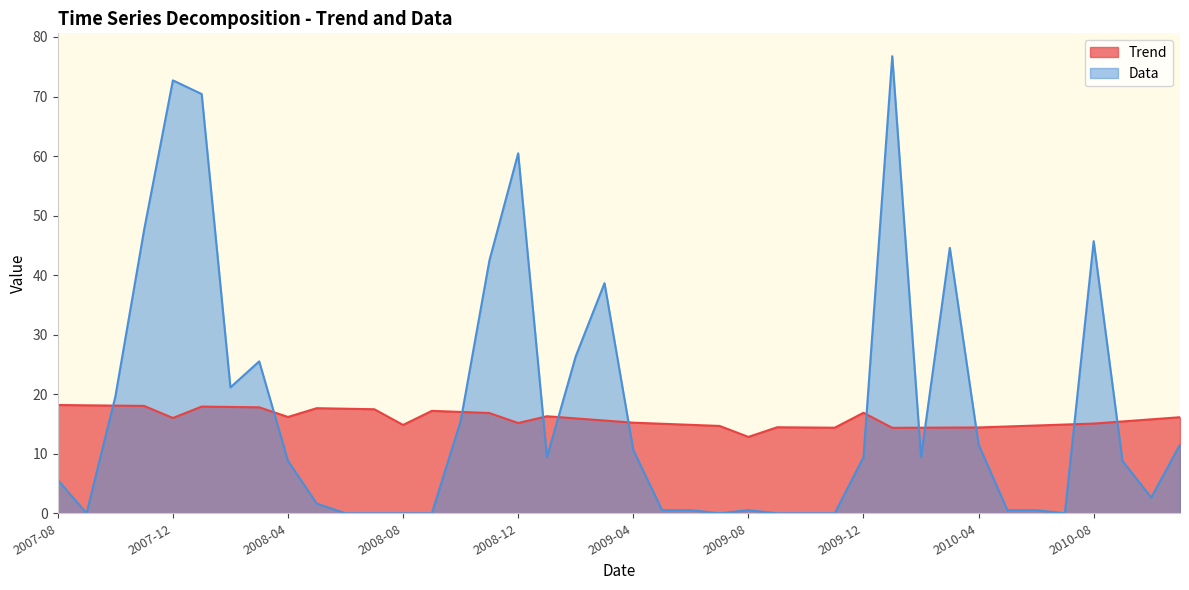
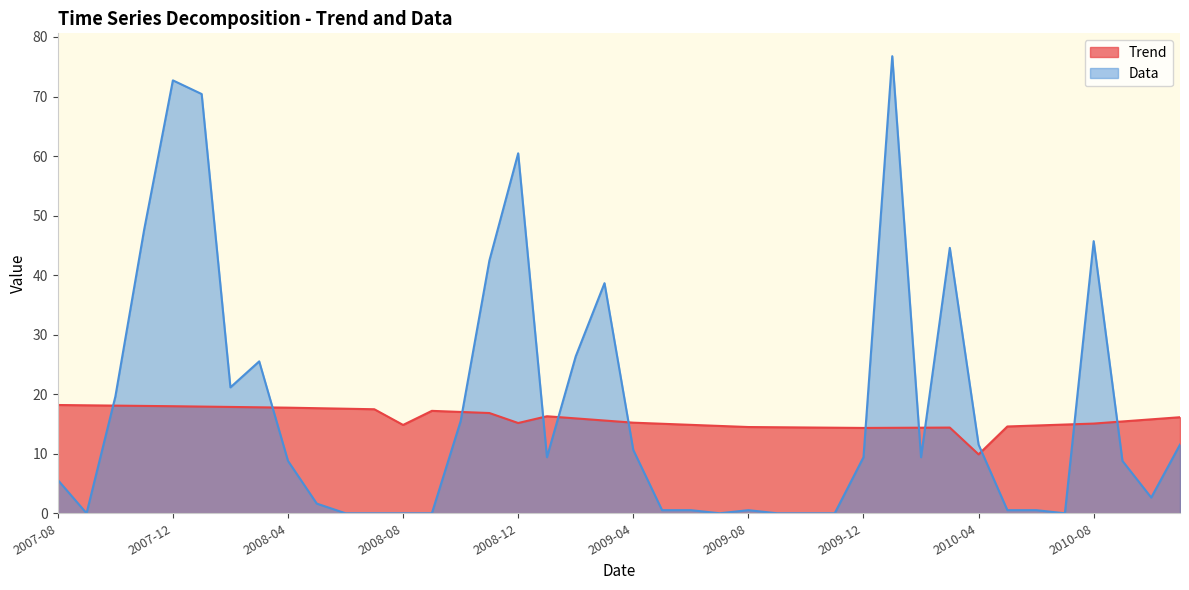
  {
    "Trend": {
      "2007-08": 18,
-     "2007-12": 16,
-     "2008-04": 16,
+     "2007-12": 18,
+     "2008-04": 18,
      "2008-08": 15,
      "2008-12": 15,
      "2009-04": 15,
-     "2009-08": 13,
-     "2009-12": 17,
-     "2010-04": 14,
+     "2009-08": 14,
+     "2009-12": 14,
+     "2010-04": 10,
      "2010-08": 15
    },
    "Data": {
      "2007-08": 6,
      "2007-12": 73,
      "2008-04": 9,
      "2008-08": 0,
      "2008-12": 60,
      "2009-04": 11,
      "2009-08": 1,
      "2009-12": 9,
      "2010-04": 12,
      "2010-08": 46
    }
  }
